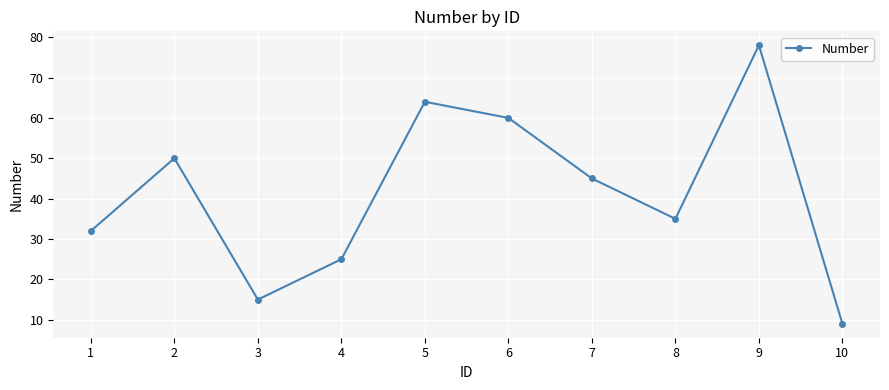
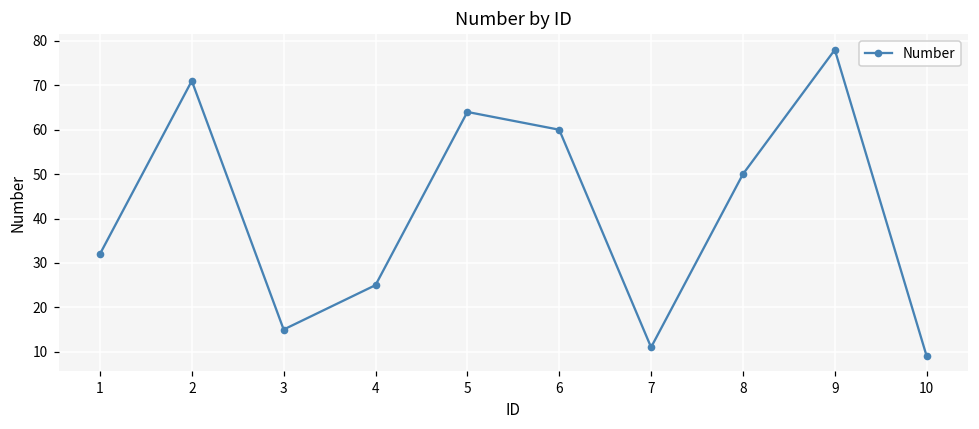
  {
    "1": 32,
-   "2": 50,
+   "2": 71,
    "3": 15,
    "4": 25,
    "5": 64,
    "6": 60,
-   "7": 45,
-   "8": 35,
+   "7": 11,
+   "8": 50,
    "9": 78,
    "10": 9
  }
